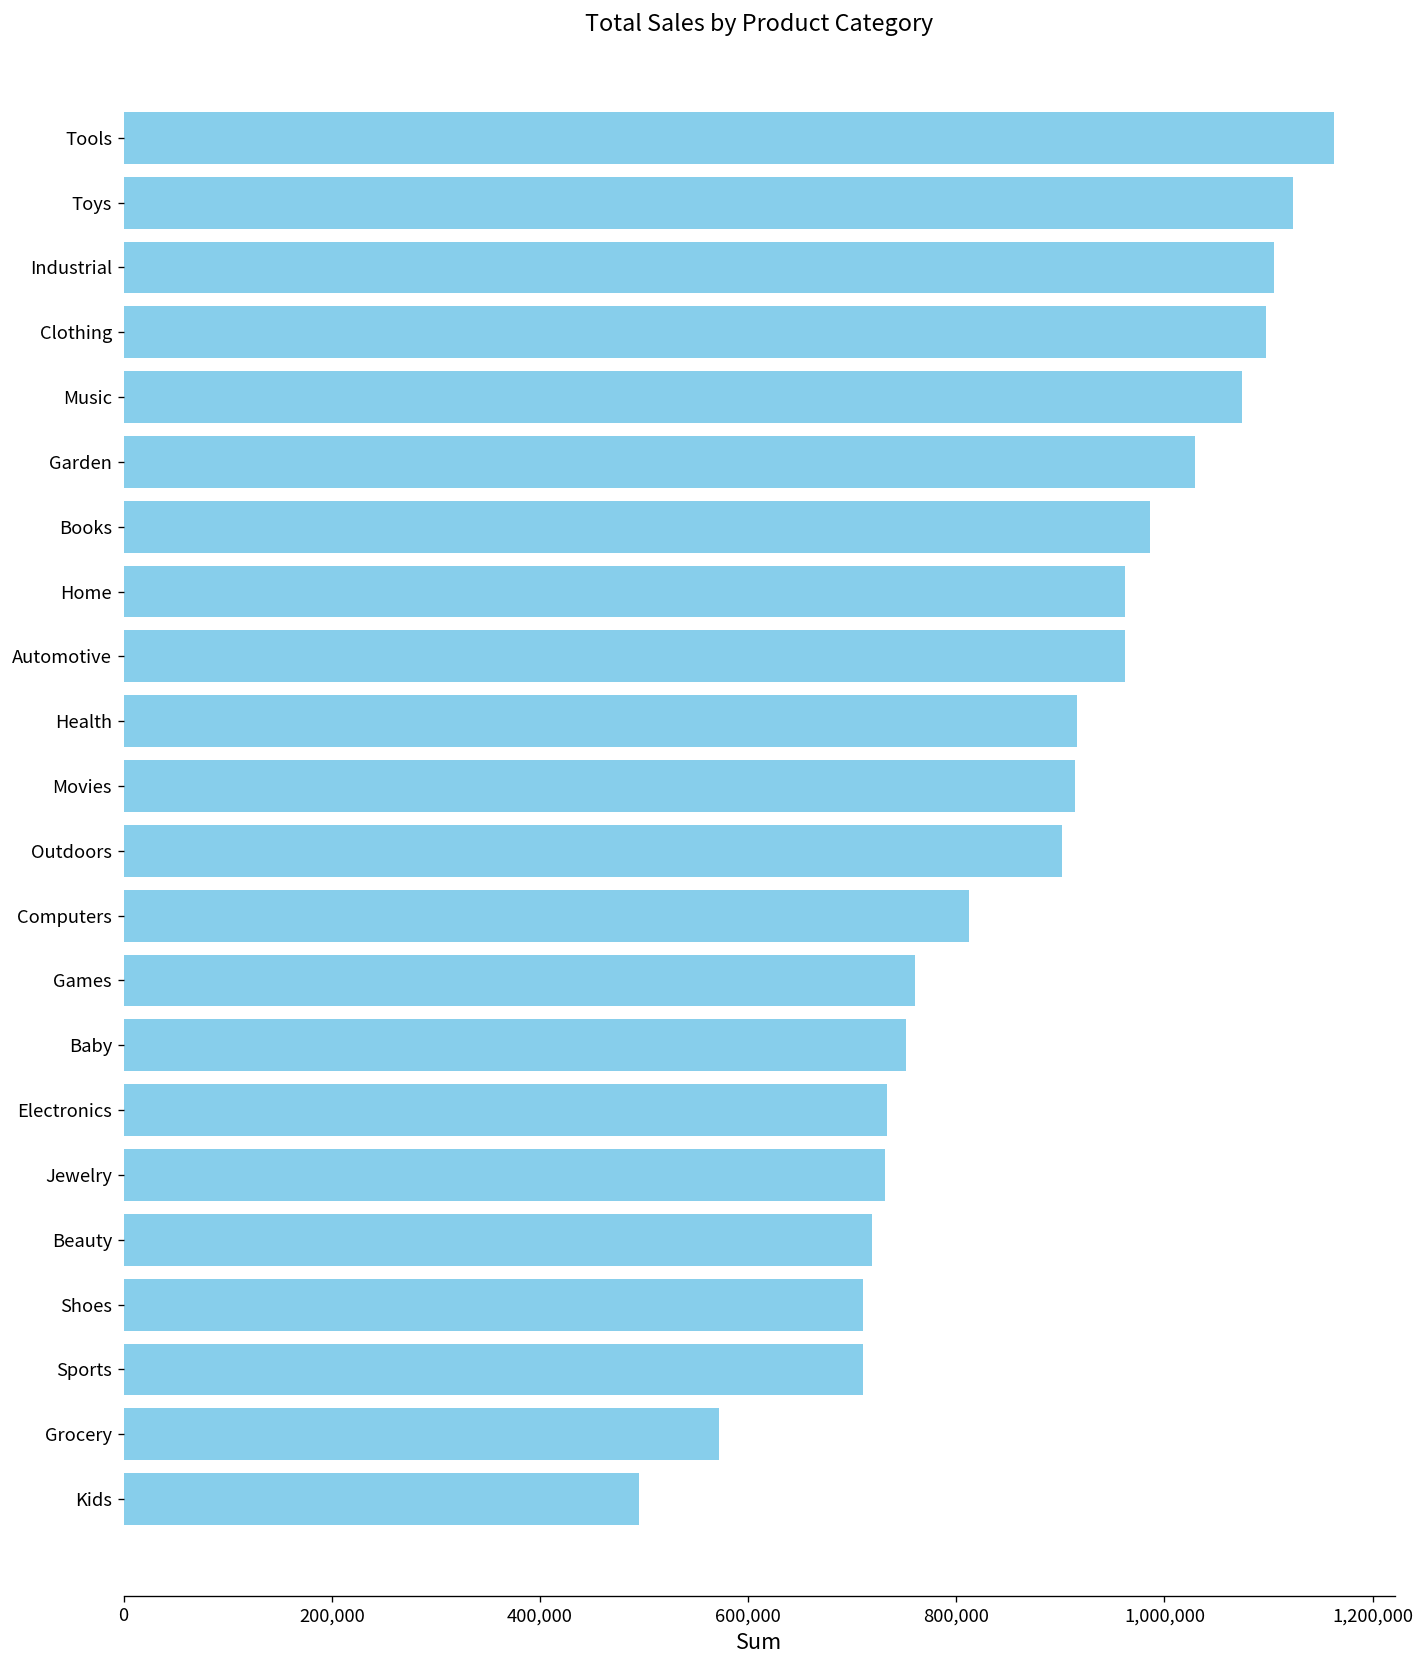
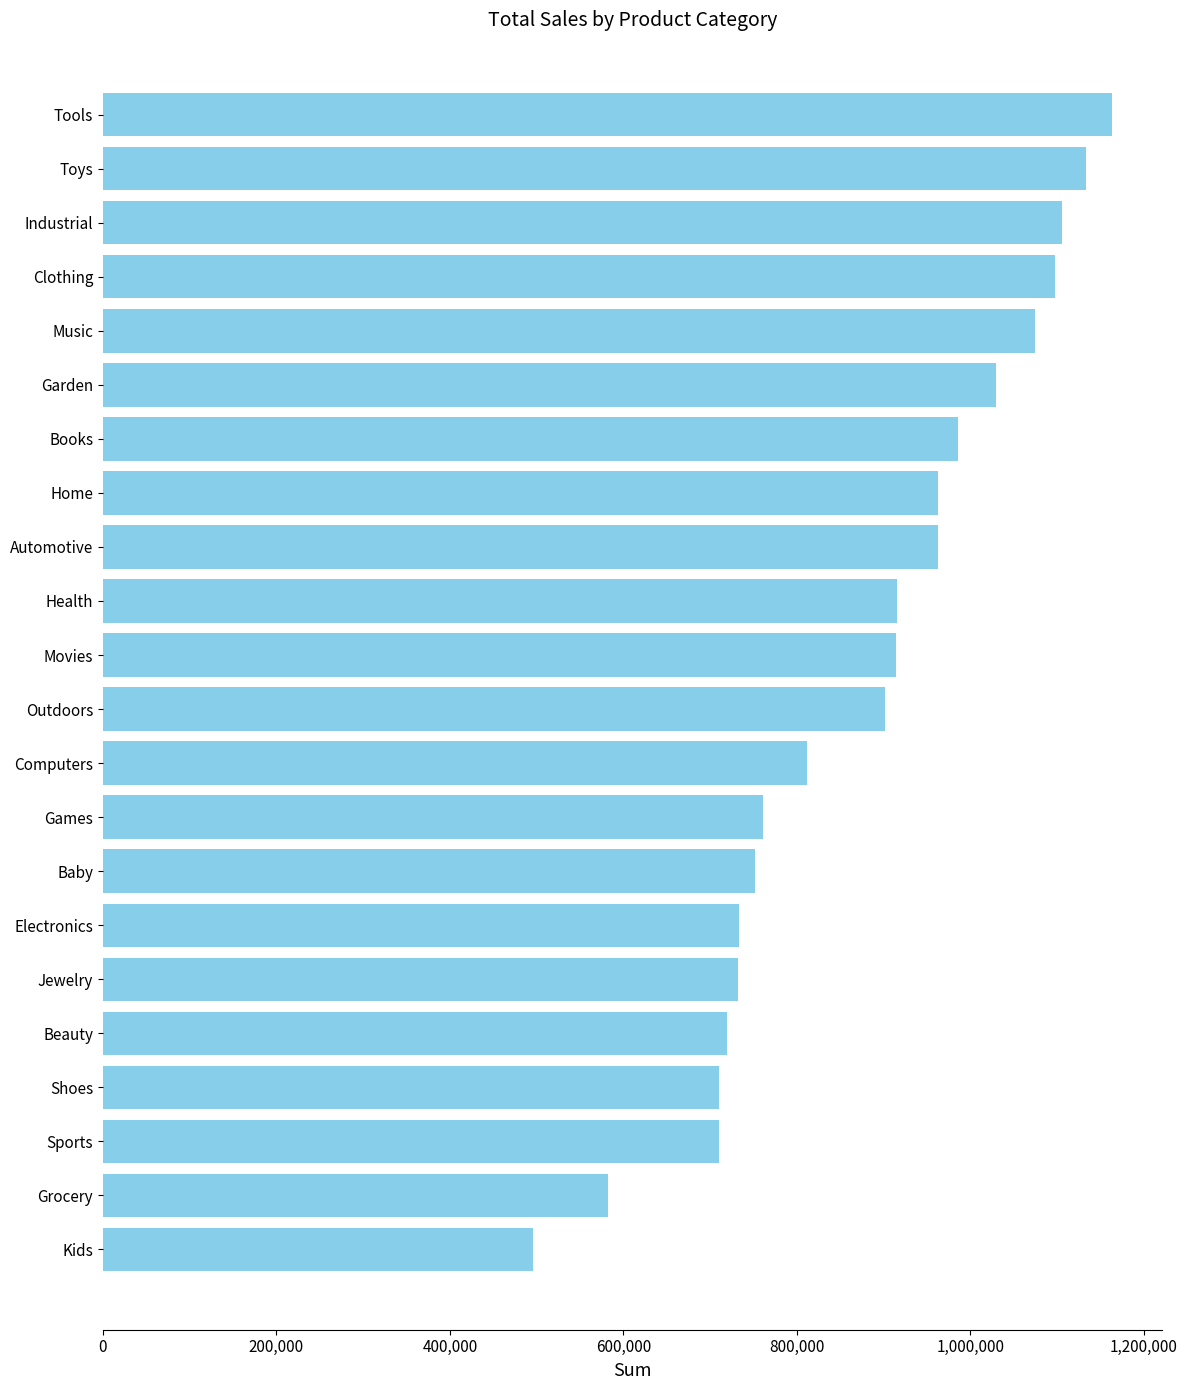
  {
    "Tools": "1,160,000",
-   "Toys": "1,120,000",
+   "Toys": "1,130,000",
    "Industrial": "1,110,000",
    "Clothing": "1,100,000",
    "Music": "1,070,000",
    "Garden": "1,030,000",
    "Books": "990,000",
    "Home": "960,000",
    "Automotive": "960,000",
    "Health": "920,000",
    "Movies": "910,000",
    "Outdoors": "900,000",
    "Computers": "810,000",
    "Games": "760,000",
    "Baby": "750,000",
    "Electronics": "730,000",
    "Jewelry": "730,000",
    "Beauty": "720,000",
    "Shoes": "710,000",
    "Sports": "710,000",
-   "Grocery": "570,000",
+   "Grocery": "580,000",
    "Kids": "500,000"
  }
